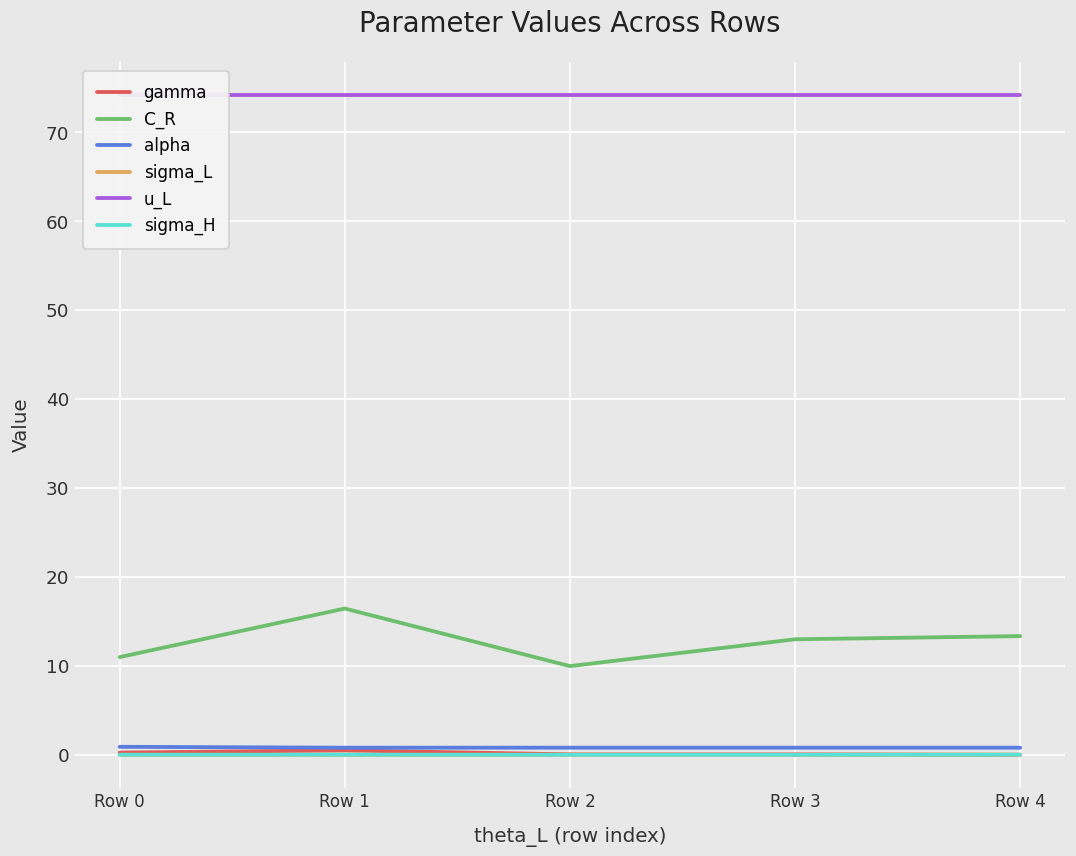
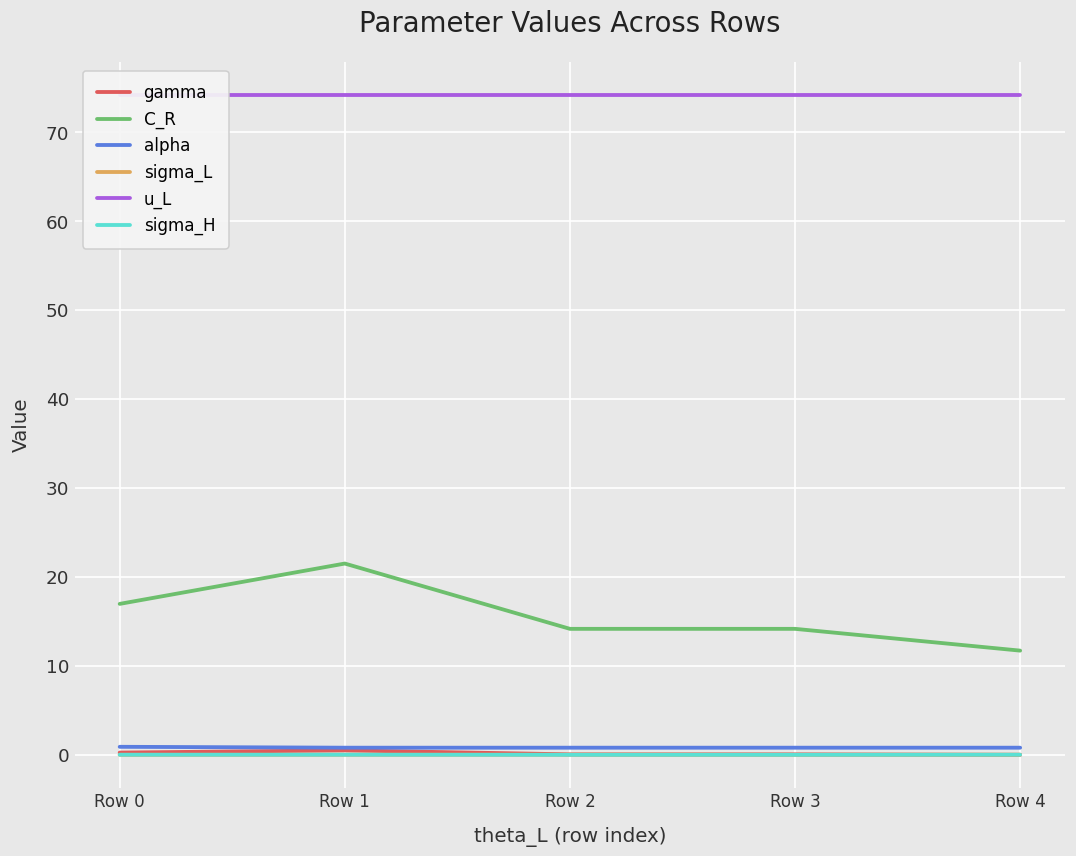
  {
    "C_R": {
-     "Row 0": 11,
-     "Row 1": 16,
-     "Row 2": 10,
-     "Row 3": 13,
-     "Row 4": 13
+     "Row 0": 17,
+     "Row 1": 22,
+     "Row 2": 14,
+     "Row 3": 14,
+     "Row 4": 12
    },
    "alpha": {
      "Row 0": 1,
      "Row 2": 1,
      "Row 3": 1,
      "Row 4": 1
    },
    "sigma_H": {
      "Row 1": 0
    },
    "u_L": {
      "Row 1": 74,
      "Row 2": 74,
      "Row 3": 74,
      "Row 4": 74
    }
  }
